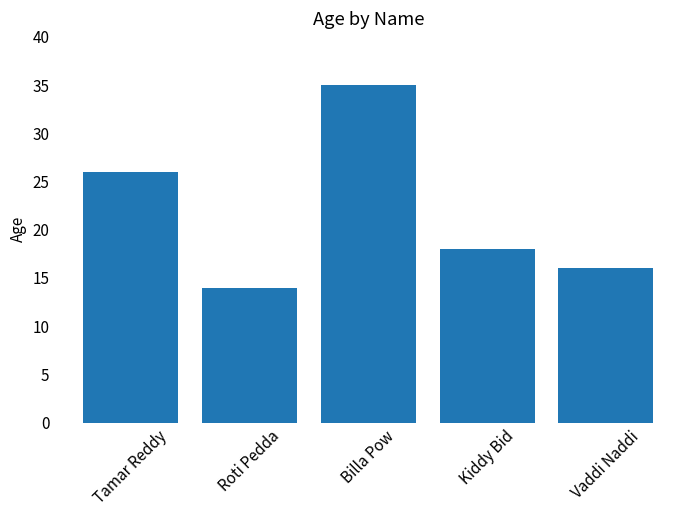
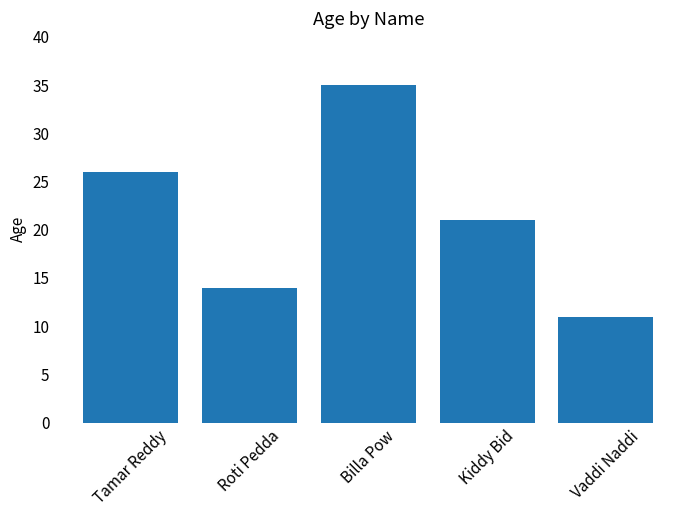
  {
    "Tamar Reddy": 26,
    "Roti Pedda": 14,
    "Billa Pow": 35,
-   "Kiddy Bid": 18,
-   "Vaddi Naddi": 16
+   "Kiddy Bid": 21,
+   "Vaddi Naddi": 11
  }
